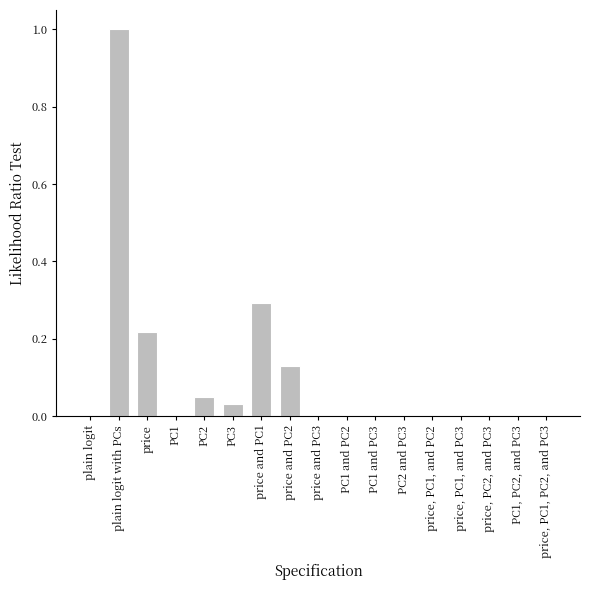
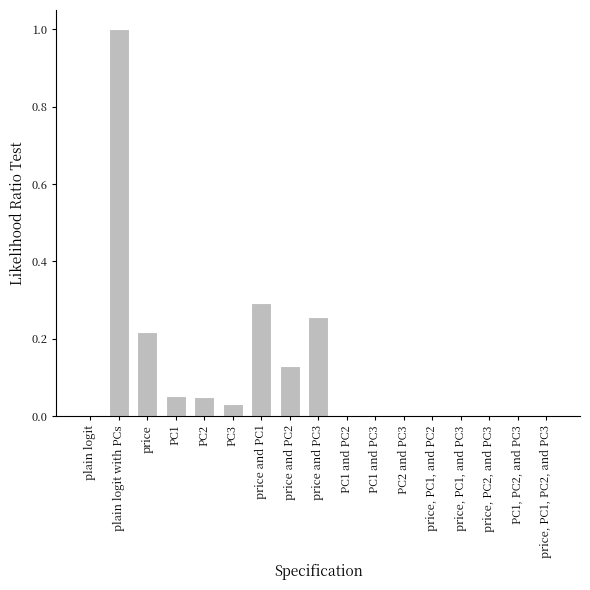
  {
    "plain logit": 0.00,
    "plain logit with PCs": 1.00,
    "price": 0.22,
-   "PC1": 0.00,
+   "PC1": 0.05,
    "PC2": 0.05,
    "PC3": 0.03,
    "price and PC1": 0.29,
    "price and PC2": 0.13,
-   "price and PC3": 0.00
+   "price and PC3": 0.26
  }
